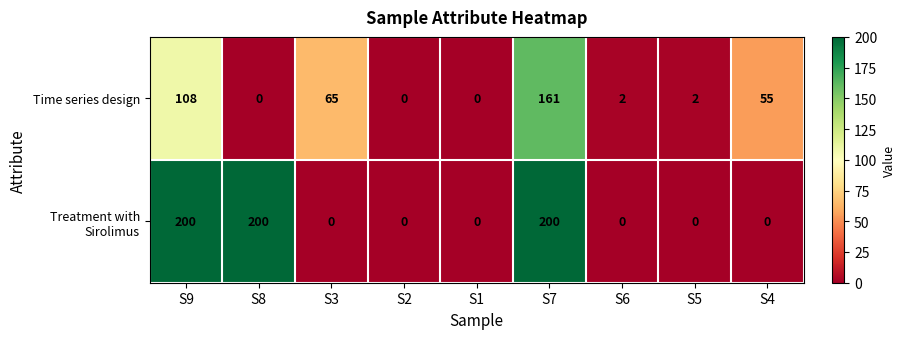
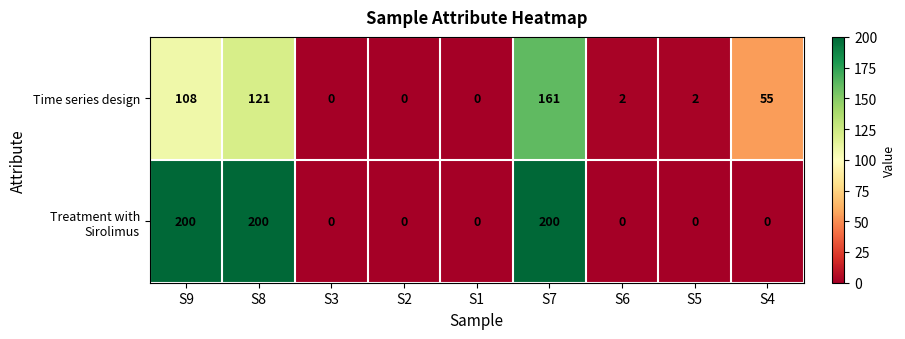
  {
    "Time series design": {
      "S9": 108,
-     "S8": 0,
-     "S3": 65,
+     "S8": 121,
+     "S3": 0,
      "S2": 0,
      "S1": 0,
      "S7": 161,
      "S6": 2,
      "S5": 2,
      "S4": 55
    },
    "Treatment with Sirolimus": {
      "S9": 200,
      "S8": 200,
      "S3": 0,
      "S2": 0,
      "S1": 0,
      "S7": 200,
      "S6": 0,
      "S5": 0,
      "S4": 0
    }
  }
